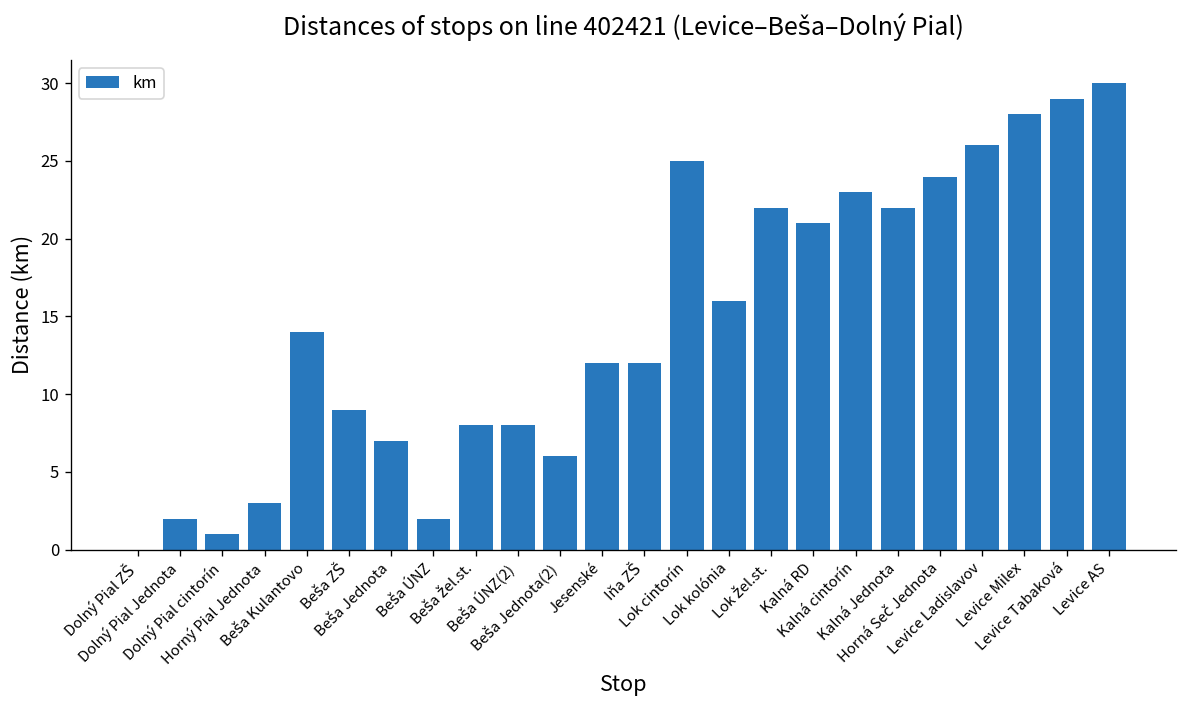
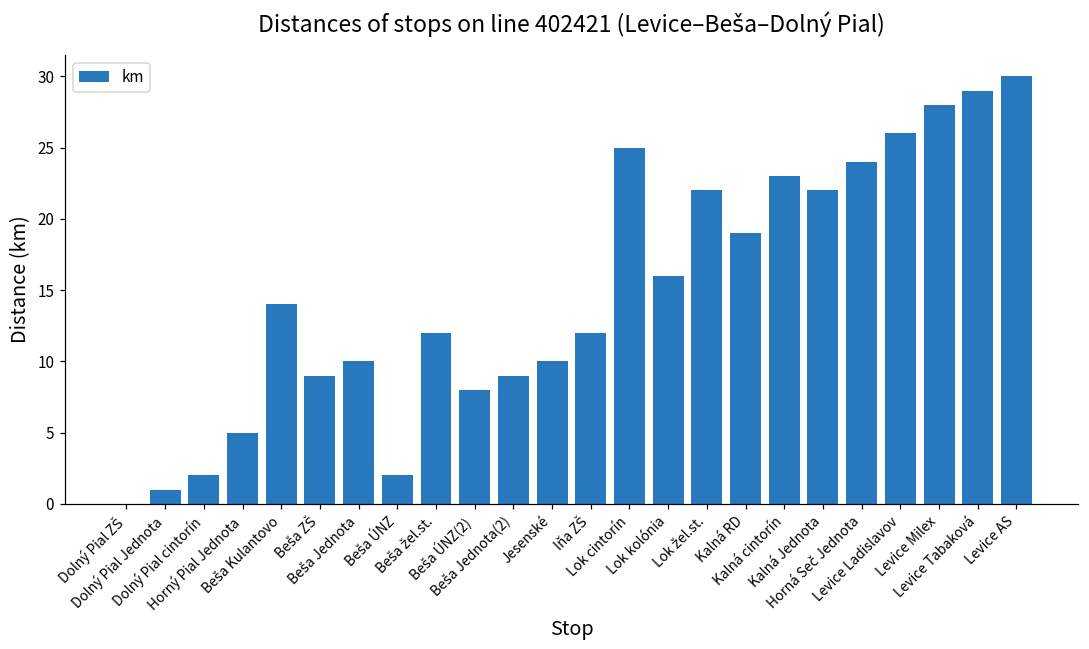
  {
    "Dolný Pial ZŠ": 0,
-   "Dolný Pial Jednota": 2,
-   "Dolný Pial cintorín": 1,
-   "Horný Pial Jednota": 3,
+   "Dolný Pial Jednota": 1,
+   "Dolný Pial cintorín": 2,
+   "Horný Pial Jednota": 5,
    "Beša Kulantovo": 14,
    "Beša ZŠ": 9,
-   "Beša Jednota": 7,
+   "Beša Jednota": 10,
    "Beša ÚNZ": 2,
-   "Beša žel.st.": 8,
+   "Beša žel.st.": 12,
    "Beša ÚNZ(2)": 8,
-   "Beša Jednota(2)": 6,
-   "Jesenské": 12,
+   "Beša Jednota(2)": 9,
+   "Jesenské": 10,
    "Iňa ZŠ": 12,
    "Lok cintorín": 25,
    "Lok kolónia": 16,
    "Lok žel.st.": 22,
-   "Kalná RD": 21,
+   "Kalná RD": 19,
    "Kalná cintorín": 23,
    "Kalná Jednota": 22,
    "Horná Seč Jednota": 24,
    "Levice Ladislavov": 26,
    "Levice Milex": 28,
    "Levice Tabaková": 29,
    "Levice AS": 30
  }
